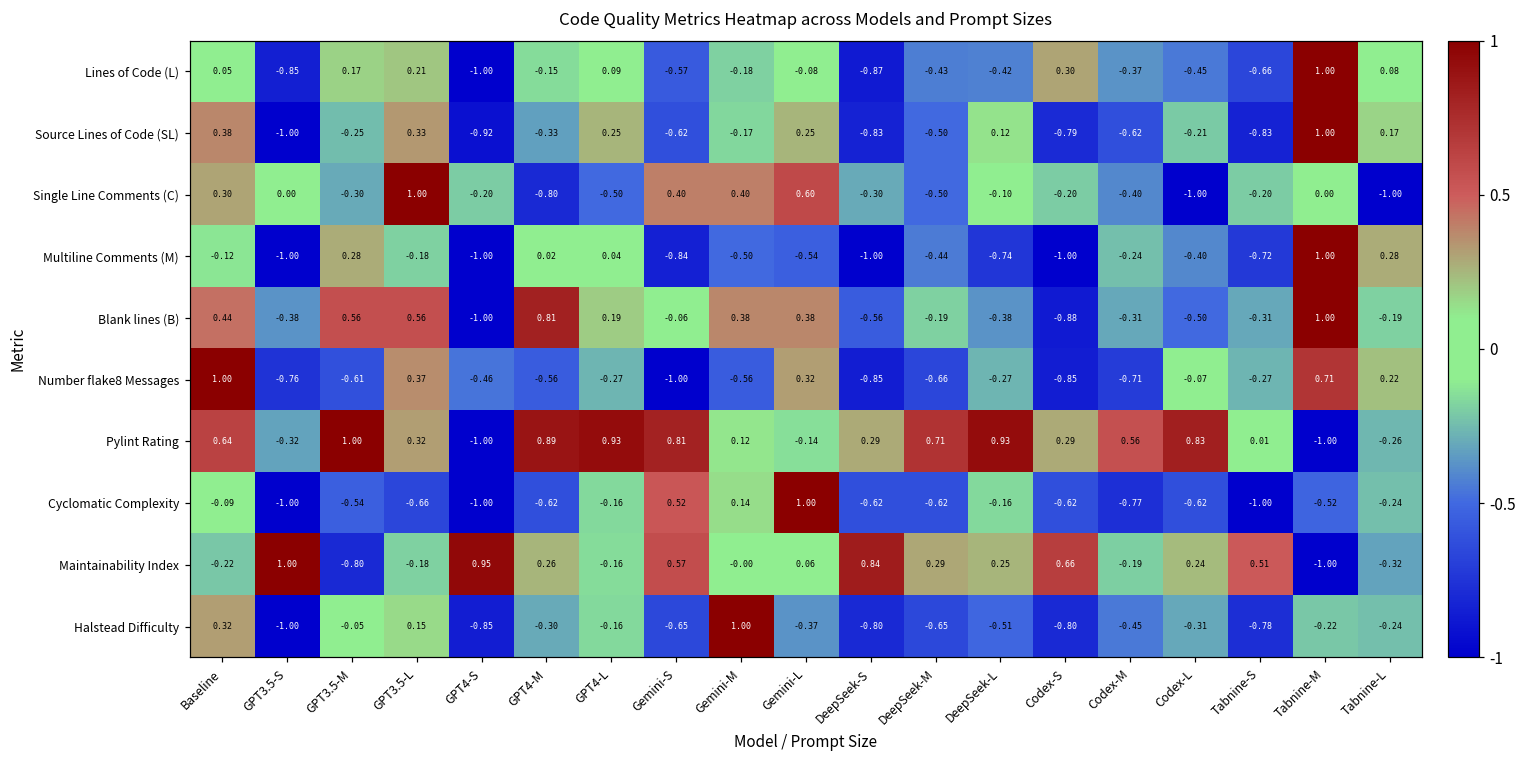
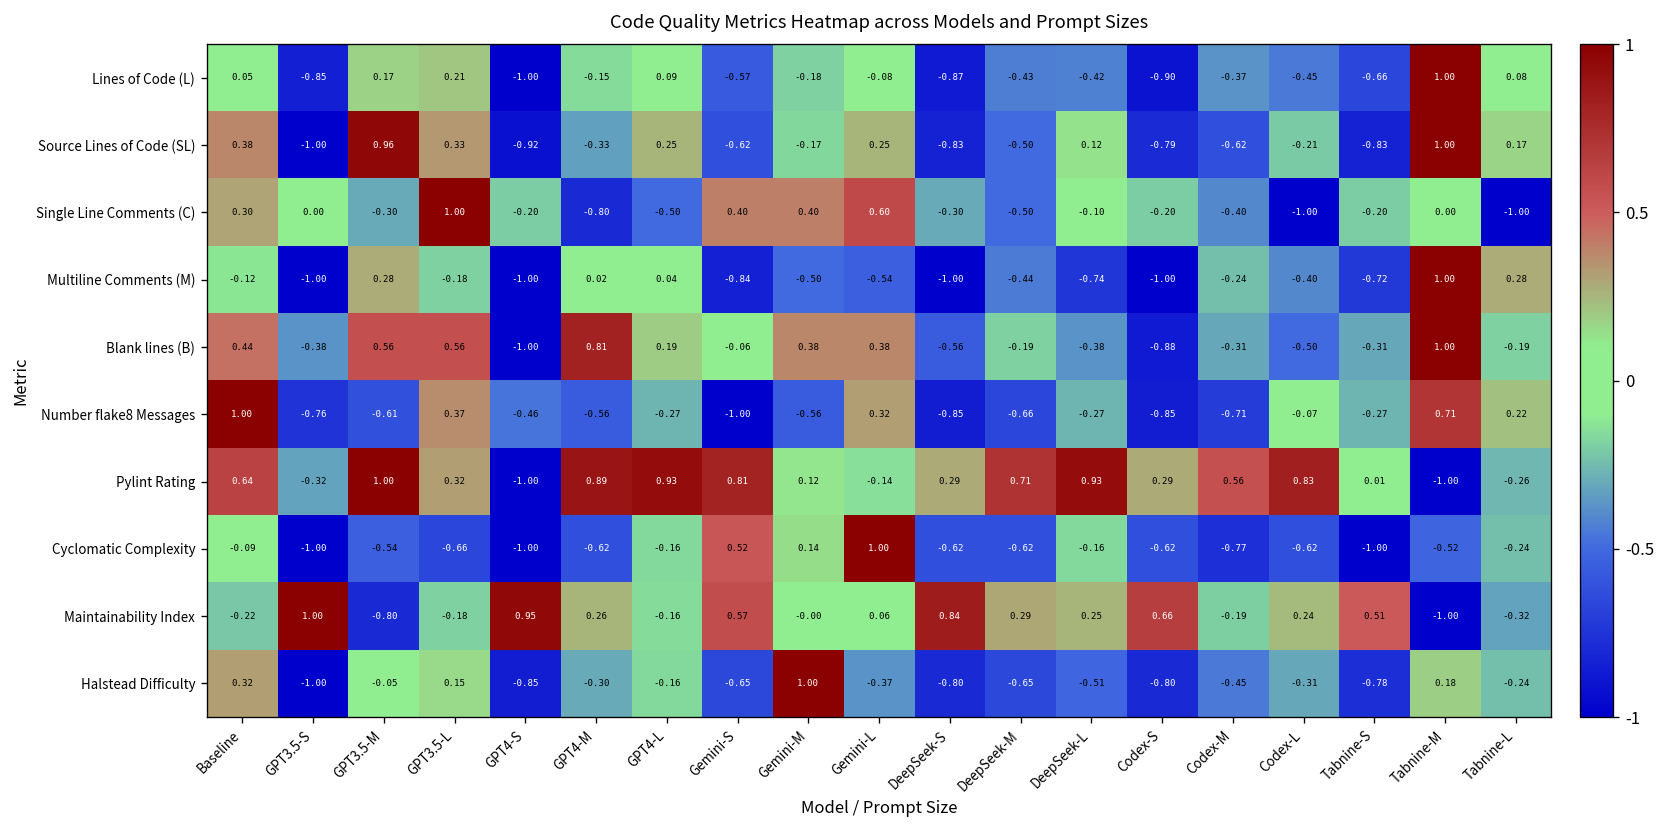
  {
    "Lines of Code (L)": {
      "Baseline": 0.05,
      "GPT3.5-S": -0.85,
      "GPT3.5-M": 0.17,
      "GPT3.5-L": 0.21,
      "GPT4-S": -1.00,
      "GPT4-M": -0.15,
      "GPT4-L": 0.09,
      "Gemini-S": -0.57,
      "Gemini-M": -0.18,
      "Gemini-L": -0.08,
      "DeepSeek-S": -0.87,
      "DeepSeek-M": -0.43,
      "DeepSeek-L": -0.42,
-     "Codex-S": 0.30,
+     "Codex-S": -0.90,
      "Codex-M": -0.37,
      "Codex-L": -0.45,
      "Tabnine-S": -0.66,
      "Tabnine-M": 1.00,
      "Tabnine-L": 0.08
    },
    "Source Lines of Code (SL)": {
      "Baseline": 0.38,
      "GPT3.5-S": -1.00,
-     "GPT3.5-M": -0.25,
+     "GPT3.5-M": 0.96,
      "GPT3.5-L": 0.33,
      "GPT4-S": -0.92,
      "GPT4-M": -0.33,
      "GPT4-L": 0.25,
      "Gemini-S": -0.62,
      "Gemini-M": -0.17,
      "Gemini-L": 0.25,
      "DeepSeek-S": -0.83,
      "DeepSeek-M": -0.50,
      "DeepSeek-L": 0.12,
      "Codex-S": -0.79,
      "Codex-M": -0.62,
      "Codex-L": -0.21,
      "Tabnine-S": -0.83,
      "Tabnine-M": 1.00,
      "Tabnine-L": 0.17
    },
    "Single Line Comments (C)": {
      "Baseline": 0.30,
      "GPT3.5-S": 0.00,
      "GPT3.5-M": -0.30,
      "GPT3.5-L": 1.00,
      "GPT4-S": -0.20,
      "GPT4-M": -0.80,
      "GPT4-L": -0.50,
      "Gemini-S": 0.40,
      "Gemini-M": 0.40,
      "Gemini-L": 0.60,
      "DeepSeek-S": -0.30,
      "DeepSeek-M": -0.50,
      "DeepSeek-L": -0.10,
      "Codex-S": -0.20,
      "Codex-M": -0.40,
      "Codex-L": -1.00,
      "Tabnine-S": -0.20,
      "Tabnine-M": 0.00,
      "Tabnine-L": -1.00
    },
    "Multiline Comments (M)": {
      "Baseline": -0.12,
      "GPT3.5-S": -1.00,
      "GPT3.5-M": 0.28,
      "GPT3.5-L": -0.18,
      "GPT4-S": -1.00,
      "GPT4-M": 0.02,
      "GPT4-L": 0.04,
      "Gemini-S": -0.84,
      "Gemini-M": -0.50,
      "Gemini-L": -0.54,
      "DeepSeek-S": -1.00,
      "DeepSeek-M": -0.44,
      "DeepSeek-L": -0.74,
      "Codex-S": -1.00,
      "Codex-M": -0.24,
      "Codex-L": -0.40,
      "Tabnine-S": -0.72,
      "Tabnine-M": 1.00,
      "Tabnine-L": 0.28
    },
    "Blank lines (B)": {
      "Baseline": 0.44,
      "GPT3.5-S": -0.38,
      "GPT3.5-M": 0.56,
      "GPT3.5-L": 0.56,
      "GPT4-S": -1.00,
      "GPT4-M": 0.81,
      "GPT4-L": 0.19,
      "Gemini-S": -0.06,
      "Gemini-M": 0.38,
      "Gemini-L": 0.38,
      "DeepSeek-S": -0.56,
      "DeepSeek-M": -0.19,
      "DeepSeek-L": -0.38,
      "Codex-S": -0.88,
      "Codex-M": -0.31,
      "Codex-L": -0.50,
      "Tabnine-S": -0.31,
      "Tabnine-M": 1.00,
      "Tabnine-L": -0.19
    },
    "Number flake8 Messages": {
      "Baseline": 1.00,
      "GPT3.5-S": -0.76,
      "GPT3.5-M": -0.61,
      "GPT3.5-L": 0.37,
      "GPT4-S": -0.46,
      "GPT4-M": -0.56,
      "GPT4-L": -0.27,
      "Gemini-S": -1.00,
      "Gemini-M": -0.56,
      "Gemini-L": 0.32,
      "DeepSeek-S": -0.85,
      "DeepSeek-M": -0.66,
      "DeepSeek-L": -0.27,
      "Codex-S": -0.85,
      "Codex-M": -0.71,
      "Codex-L": -0.07,
      "Tabnine-S": -0.27,
      "Tabnine-M": 0.71,
      "Tabnine-L": 0.22
    },
    "Pylint Rating": {
      "Baseline": 0.64,
      "GPT3.5-S": -0.32,
      "GPT3.5-M": 1.00,
      "GPT3.5-L": 0.32,
      "GPT4-S": -1.00,
      "GPT4-M": 0.89,
      "GPT4-L": 0.93,
      "Gemini-S": 0.81,
      "Gemini-M": 0.12,
      "Gemini-L": -0.14,
      "DeepSeek-S": 0.29,
      "DeepSeek-M": 0.71,
      "DeepSeek-L": 0.93,
      "Codex-S": 0.29,
      "Codex-M": 0.56,
      "Codex-L": 0.83,
      "Tabnine-S": 0.01,
      "Tabnine-M": -1.00,
      "Tabnine-L": -0.26
    },
    "Cyclomatic Complexity": {
      "Baseline": -0.09,
      "GPT3.5-S": -1.00,
      "GPT3.5-M": -0.54,
      "GPT3.5-L": -0.66,
      "GPT4-S": -1.00,
      "GPT4-M": -0.62,
      "GPT4-L": -0.16,
      "Gemini-S": 0.52,
      "Gemini-M": 0.14,
      "Gemini-L": 1.00,
      "DeepSeek-S": -0.62,
      "DeepSeek-M": -0.62,
      "DeepSeek-L": -0.16,
      "Codex-S": -0.62,
      "Codex-M": -0.77,
      "Codex-L": -0.62,
      "Tabnine-S": -1.00,
      "Tabnine-M": -0.52,
      "Tabnine-L": -0.24
    },
    "Maintainability Index": {
      "Baseline": -0.22,
      "GPT3.5-S": 1.00,
      "GPT3.5-M": -0.80,
      "GPT3.5-L": -0.18,
      "GPT4-S": 0.95,
      "GPT4-M": 0.26,
      "GPT4-L": -0.16,
      "Gemini-S": 0.57,
      "Gemini-M": -0.00,
      "Gemini-L": 0.06,
      "DeepSeek-S": 0.84,
      "DeepSeek-M": 0.29,
      "DeepSeek-L": 0.25,
      "Codex-S": 0.66,
      "Codex-M": -0.19,
      "Codex-L": 0.24,
      "Tabnine-S": 0.51,
      "Tabnine-M": -1.00,
      "Tabnine-L": -0.32
    },
    "Halstead Difficulty": {
      "Baseline": 0.32,
      "GPT3.5-S": -1.00,
      "GPT3.5-M": -0.05,
      "GPT3.5-L": 0.15,
      "GPT4-S": -0.85,
      "GPT4-M": -0.30,
      "GPT4-L": -0.16,
      "Gemini-S": -0.65,
      "Gemini-M": 1.00,
      "Gemini-L": -0.37,
      "DeepSeek-S": -0.80,
      "DeepSeek-M": -0.65,
      "DeepSeek-L": -0.51,
      "Codex-S": -0.80,
      "Codex-M": -0.45,
      "Codex-L": -0.31,
      "Tabnine-S": -0.78,
-     "Tabnine-M": -0.22,
+     "Tabnine-M": 0.18,
      "Tabnine-L": -0.24
    }
  }
